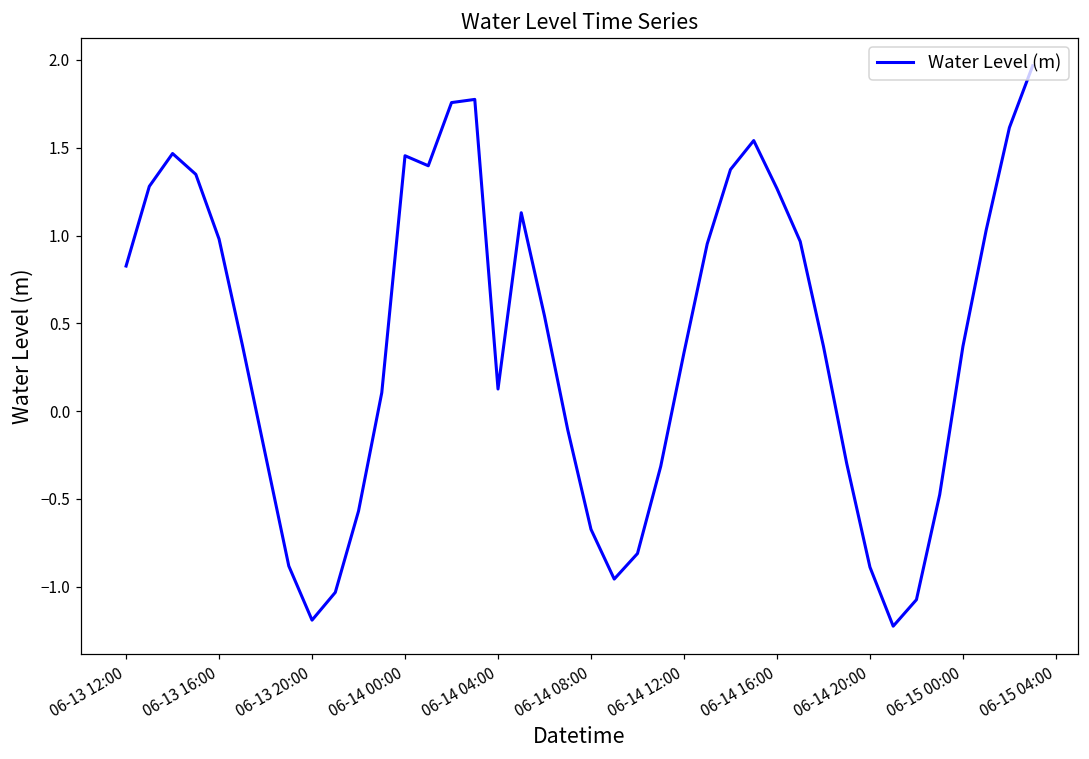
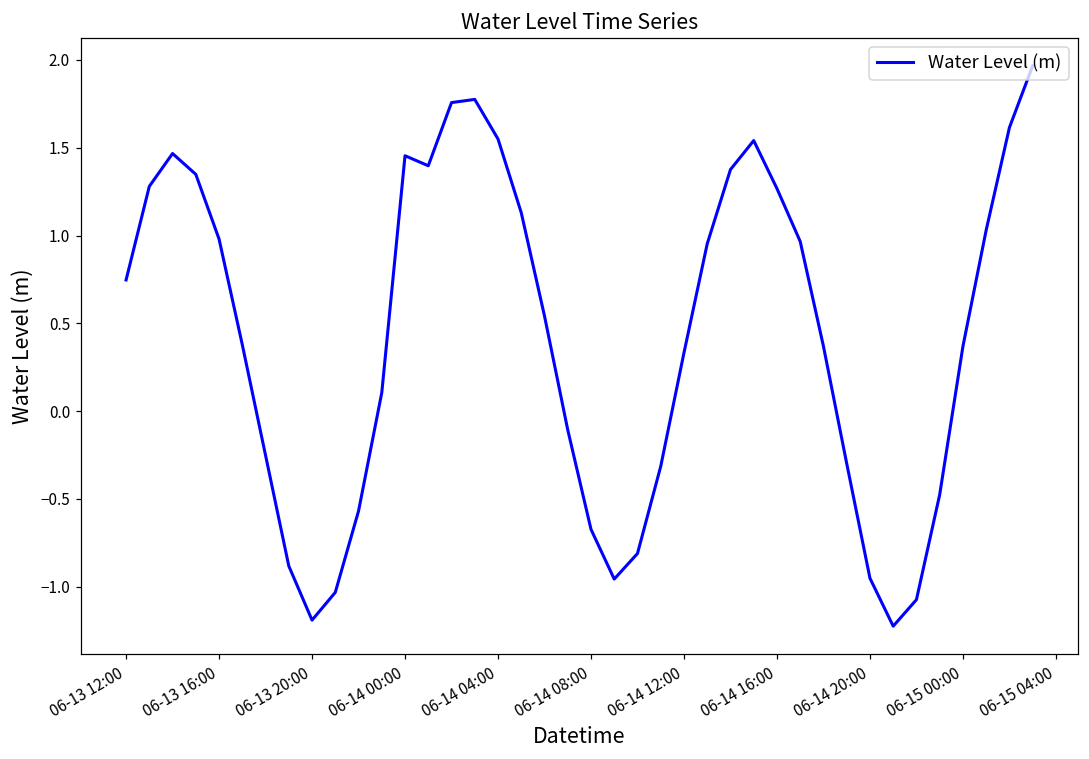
  {
-   "06-13 12:00": 0.83,
+   "06-13 12:00": 0.75,
    "06-13 16:00": 0.98,
    "06-13 20:00": -1.19,
    "06-14 00:00": 1.45,
-   "06-14 04:00": 0.13,
+   "06-14 04:00": 1.55,
    "06-14 08:00": -0.67,
    "06-14 12:00": 0.33,
    "06-14 16:00": 1.27,
-   "06-14 20:00": -0.89,
+   "06-14 20:00": -0.95,
    "06-15 00:00": 0.37
  }
